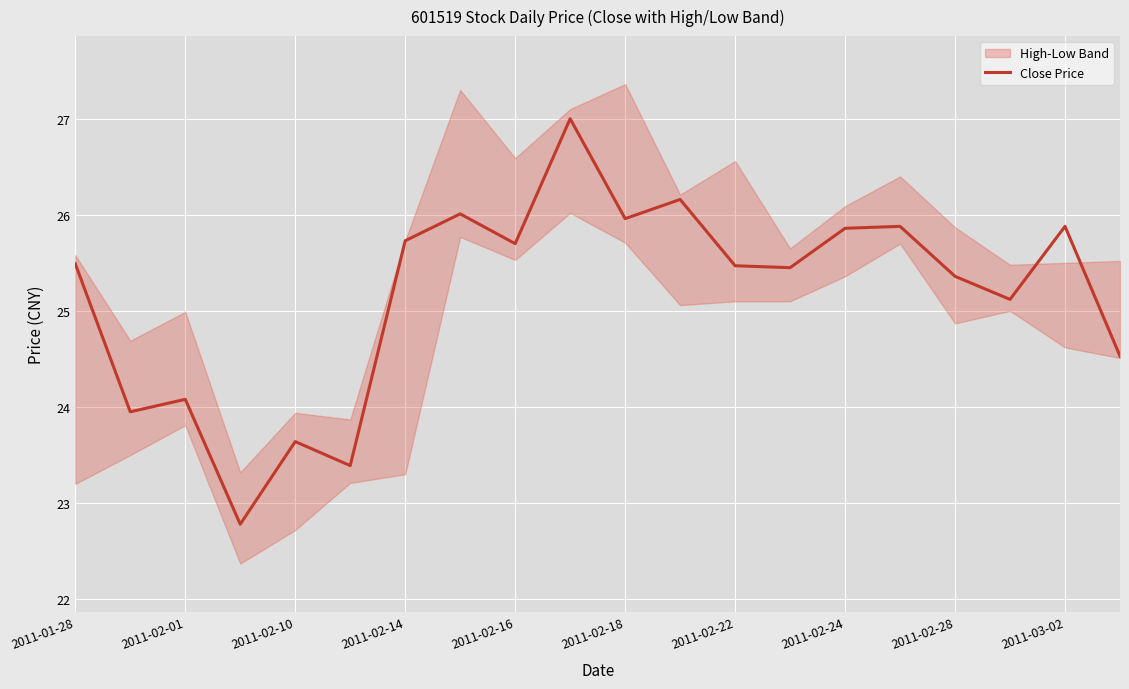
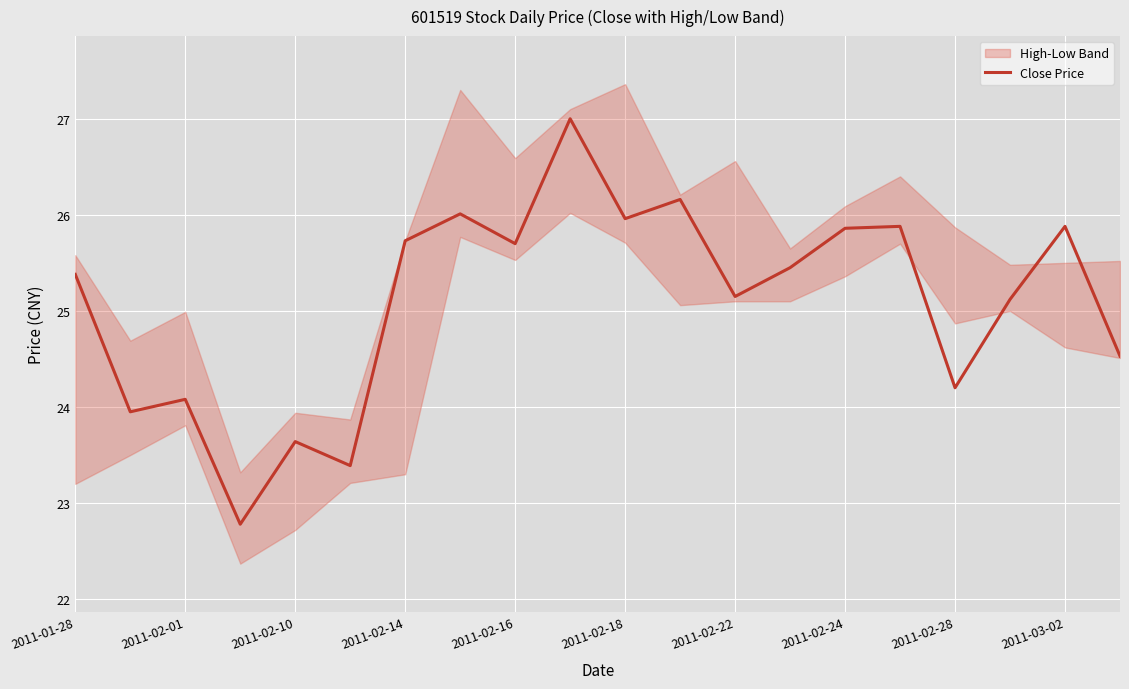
  {
    "Close Price": {
-     "2011-01-28": 25.5,
+     "2011-01-28": 25.4,
      "2011-02-01": 24.1,
      "2011-02-10": 23.6,
      "2011-02-16": 25.7,
      "2011-02-18": 26.0,
-     "2011-02-22": 25.5,
+     "2011-02-22": 25.2,
      "2011-02-24": 25.9,
-     "2011-02-28": 25.4,
+     "2011-02-28": 24.2,
      "2011-03-02": 25.9
    }
  }
